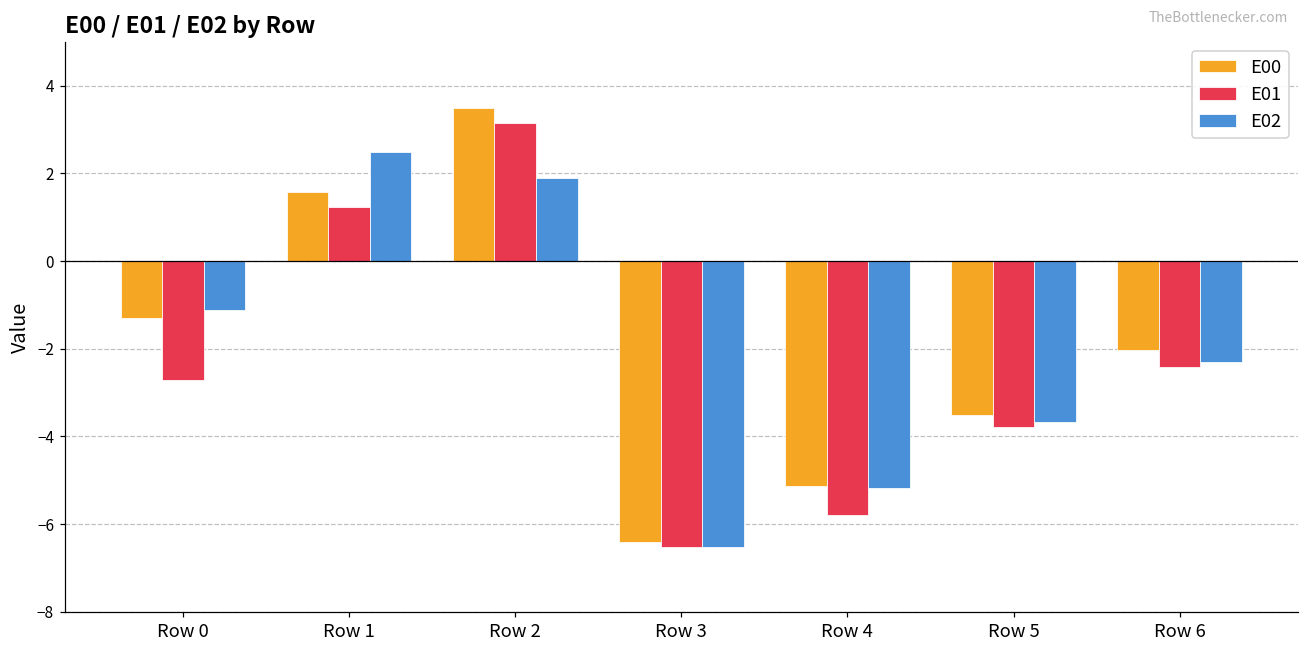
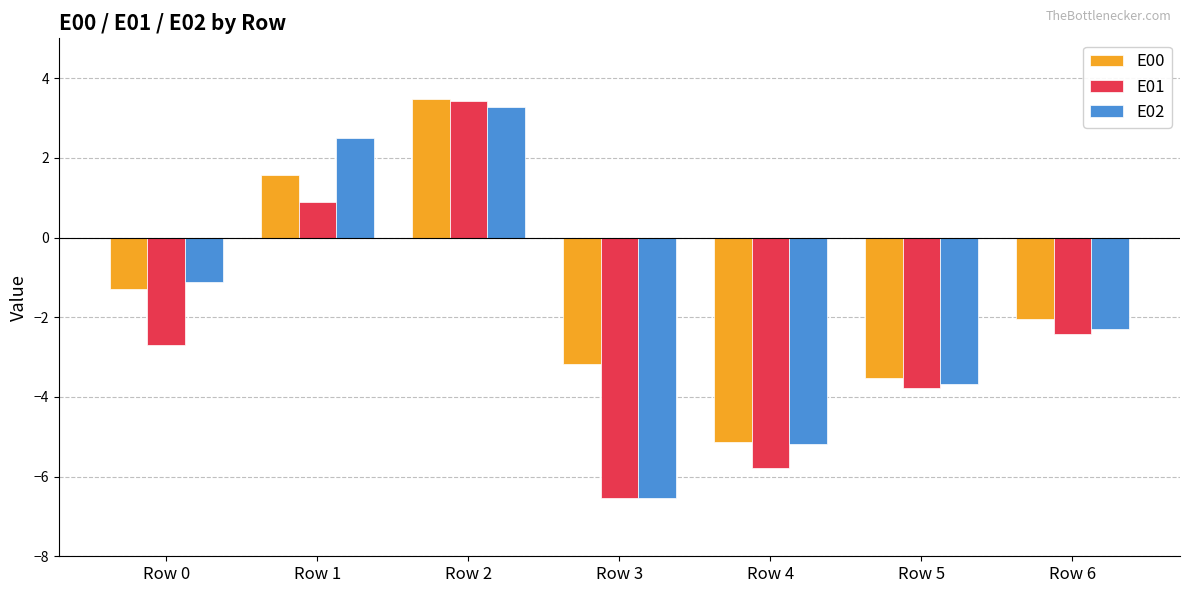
  {
    "E00": {
      "Row 0": -1.3,
      "Row 1": 1.6,
      "Row 2": 3.5,
-     "Row 3": -6.4,
+     "Row 3": -3.2,
      "Row 4": -5.1,
      "Row 5": -3.5,
      "Row 6": -2.0
    },
    "E01": {
      "Row 0": -2.7,
-     "Row 1": 1.2,
-     "Row 2": 3.2,
+     "Row 1": 0.9,
+     "Row 2": 3.4,
      "Row 3": -6.5,
      "Row 4": -5.8,
      "Row 5": -3.8,
      "Row 6": -2.4
    },
    "E02": {
      "Row 0": -1.1,
      "Row 1": 2.5,
-     "Row 2": 1.9,
+     "Row 2": 3.3,
      "Row 3": -6.5,
      "Row 4": -5.2,
      "Row 5": -3.7,
      "Row 6": -2.3
    }
  }
